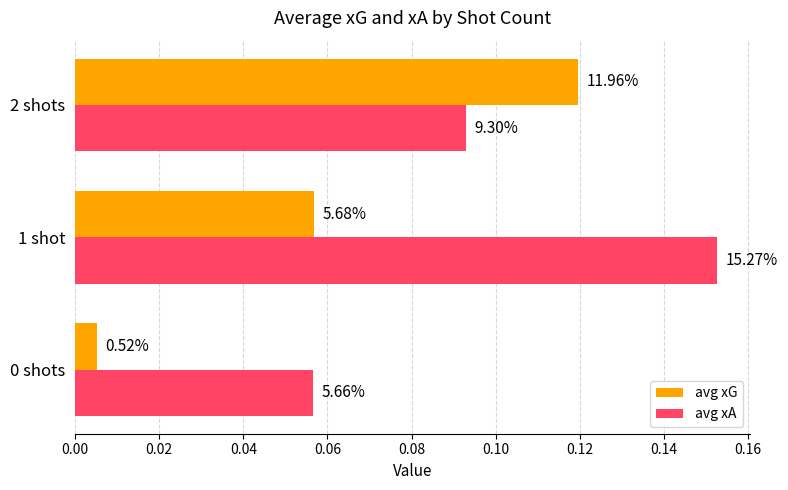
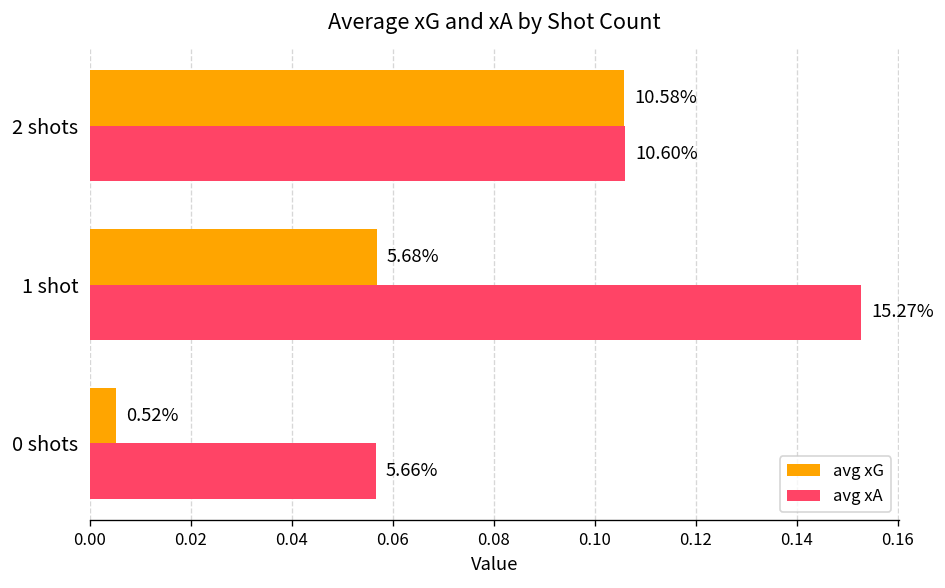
  {
    "avg xG": {
-     "2 shots": "11.96%",
+     "2 shots": "10.58%",
      "1 shot": "5.68%",
      "0 shots": "0.52%"
    },
    "avg xA": {
-     "2 shots": "9.30%",
+     "2 shots": "10.60%",
      "1 shot": "15.27%",
      "0 shots": "5.66%"
    }
  }
